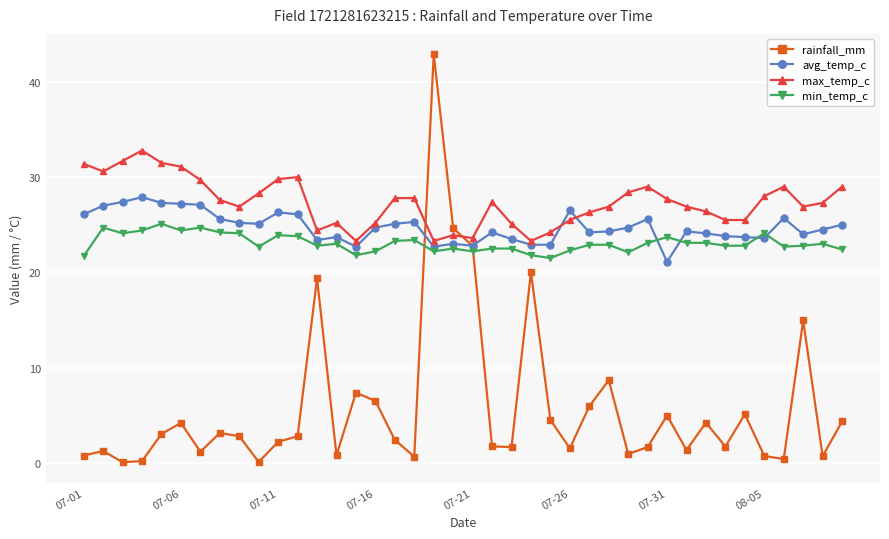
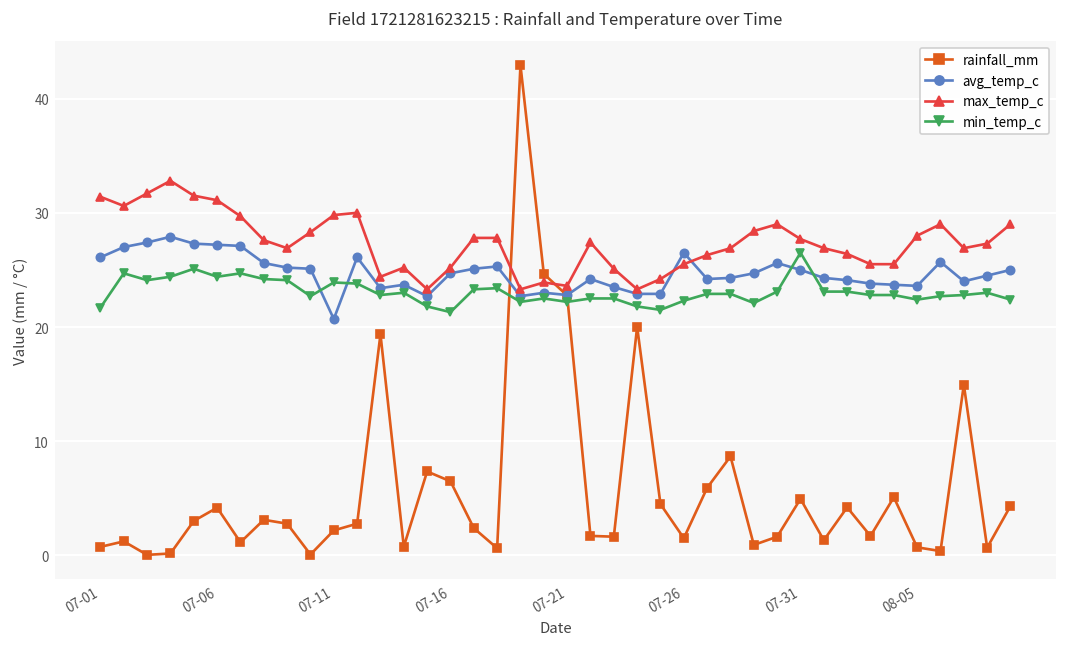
  {
    "avg_temp_c": {
      "07-01": 26,
      "07-06": 27,
-     "07-11": 26,
+     "07-11": 21,
      "07-16": 25,
      "07-26": 27,
-     "07-31": 21,
+     "07-31": 25,
      "08-05": 24
    },
    "min_temp_c": {
      "07-01": 22,
      "07-06": 24,
      "07-11": 24,
-     "07-16": 22,
+     "07-16": 21,
      "07-21": 22,
      "07-26": 22,
-     "07-31": 24,
-     "08-05": 24
+     "07-31": 27,
+     "08-05": 22
    }
  }
